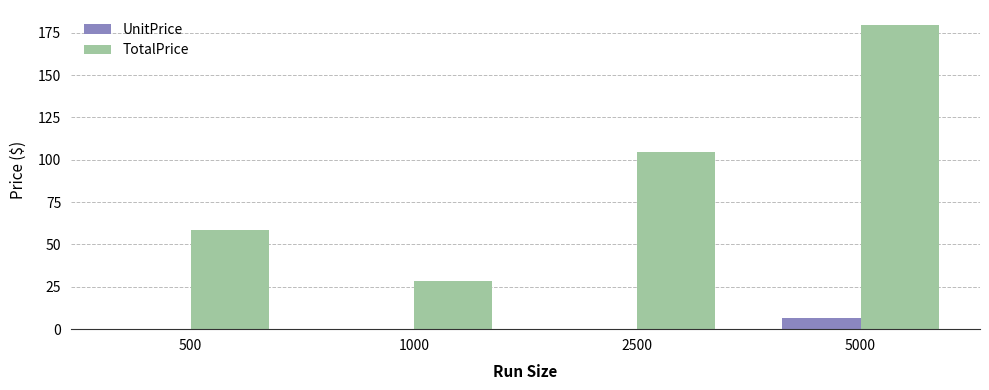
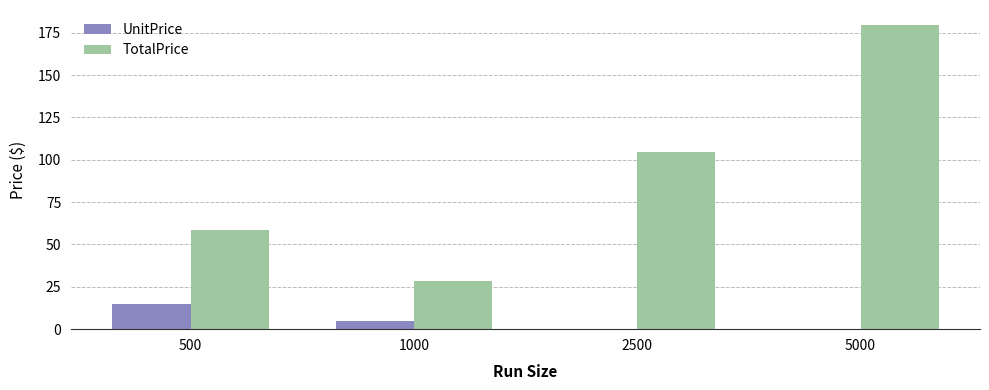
  {
    "UnitPrice": {
-     "500": 0,
-     "1000": 0,
-     "5000": 7
+     "500": 15,
+     "1000": 5,
+     "5000": 0
    },
    "TotalPrice": {
      "500": 59,
      "1000": 28,
      "2500": 104,
      "5000": 179
    }
  }
